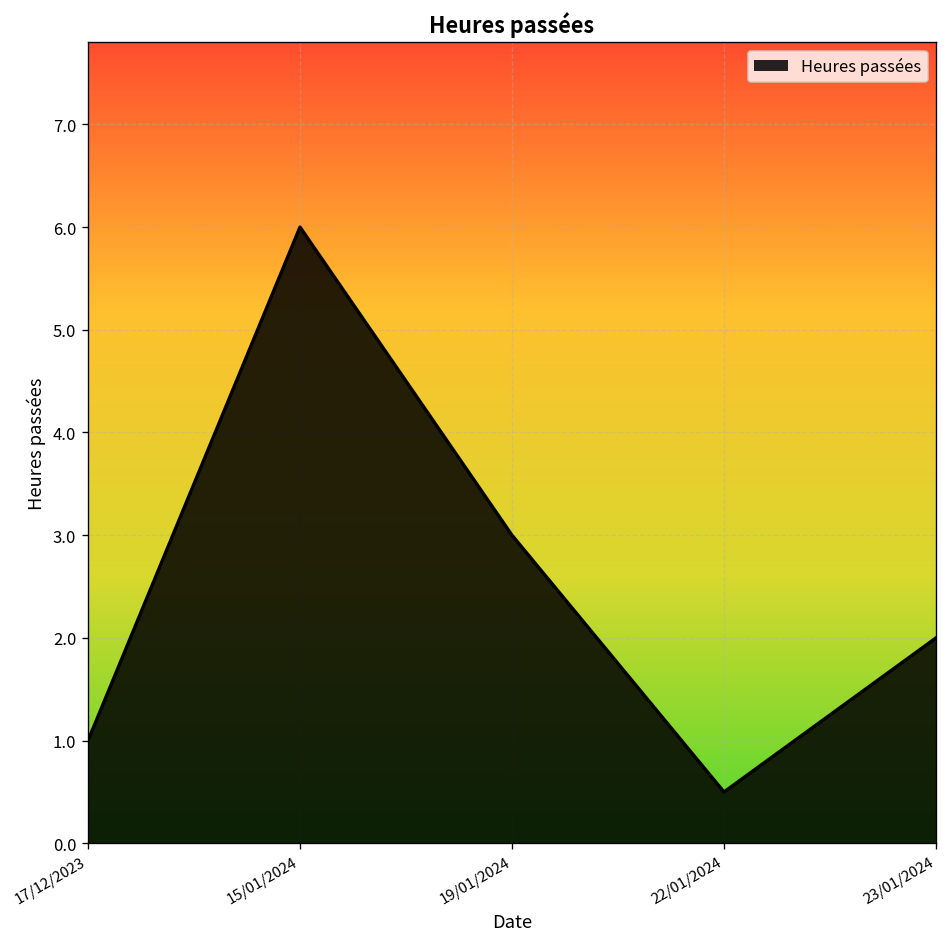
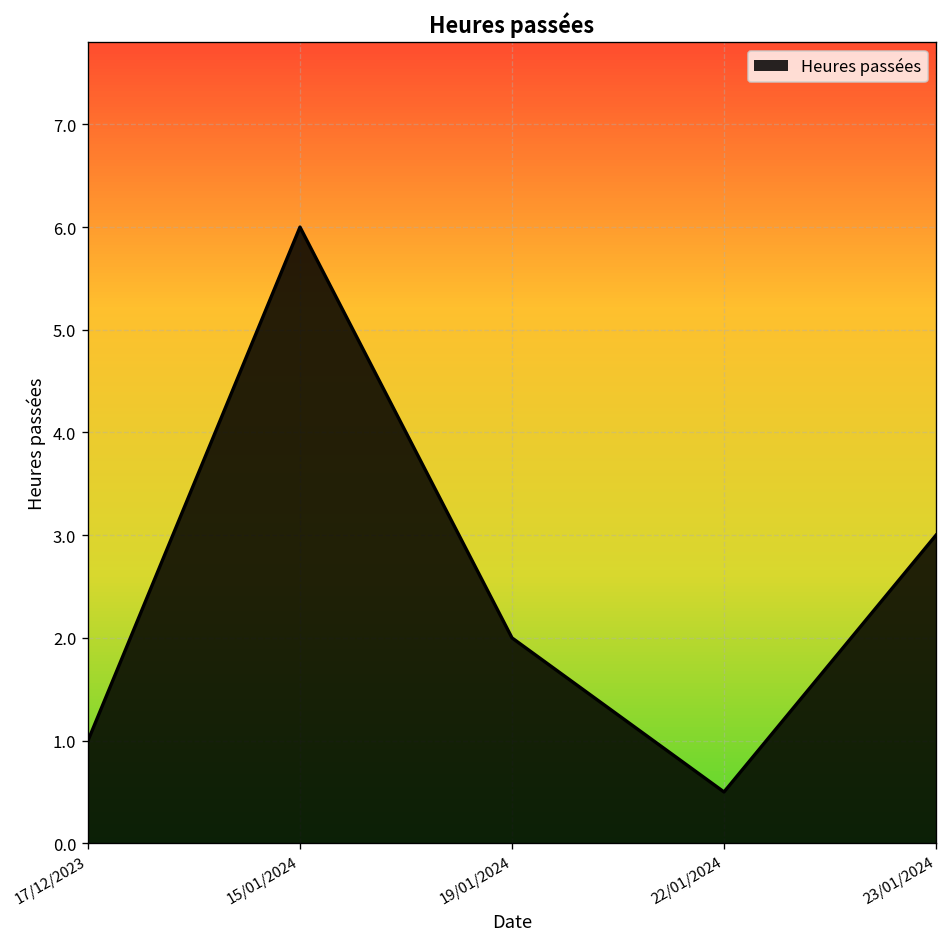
  {
    "17/12/2023": 1,
    "15/01/2024": 6,
-   "19/01/2024": 3,
+   "19/01/2024": 2,
    "22/01/2024": 0.5,
-   "23/01/2024": 2
+   "23/01/2024": 3
  }
